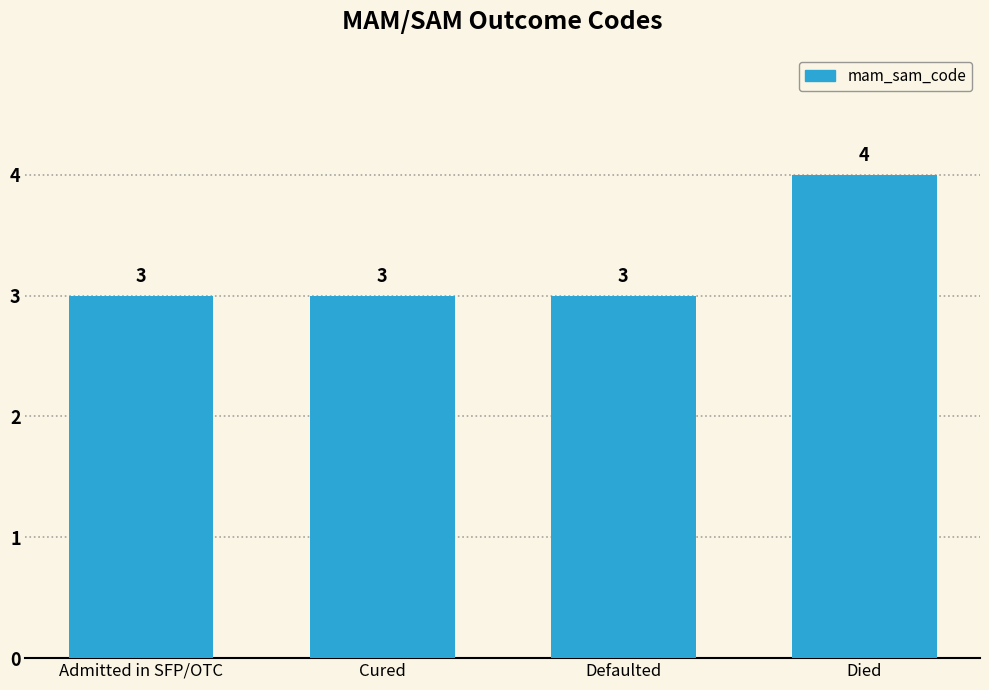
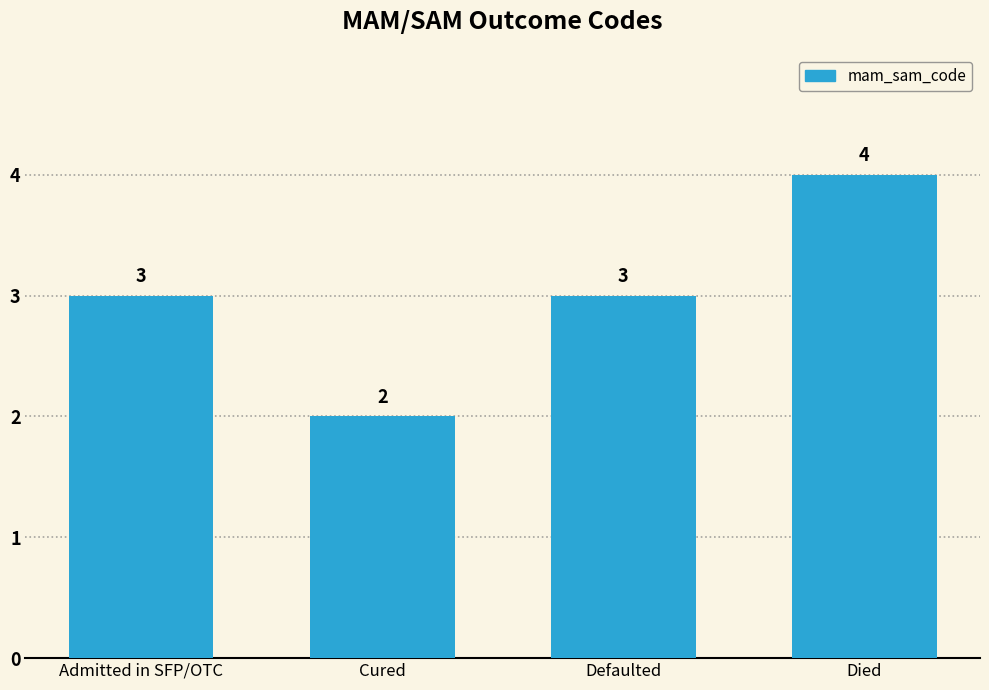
  {
    "Admitted in SFP/OTC": 3,
-   "Cured": 3,
+   "Cured": 2,
    "Defaulted": 3,
    "Died": 4
  }
